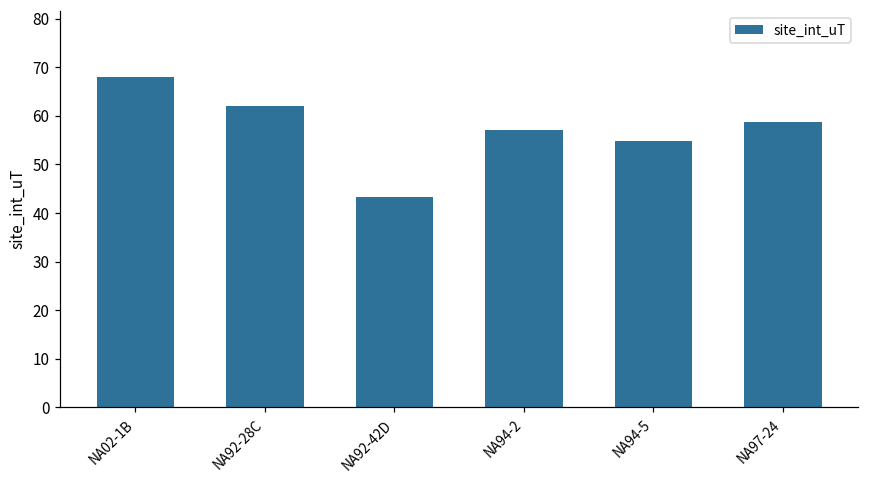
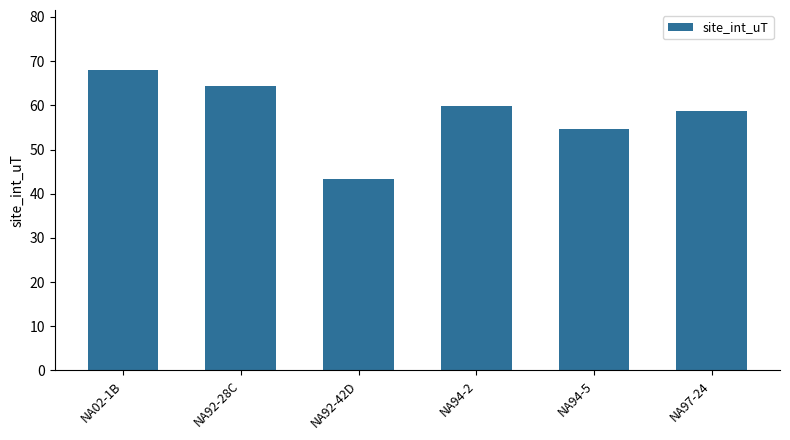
  {
    "NA02-1B": 68,
-   "NA92-28C": 62,
+   "NA92-28C": 64,
    "NA92-42D": 43,
-   "NA94-2": 57,
+   "NA94-2": 60,
    "NA94-5": 55,
    "NA97-24": 59
  }
